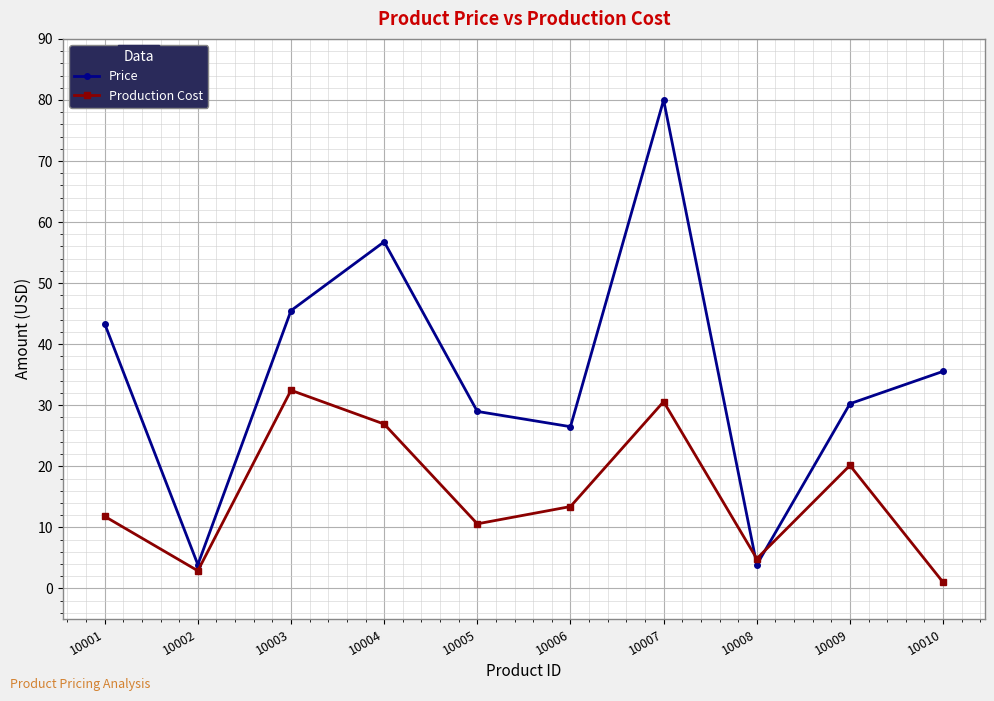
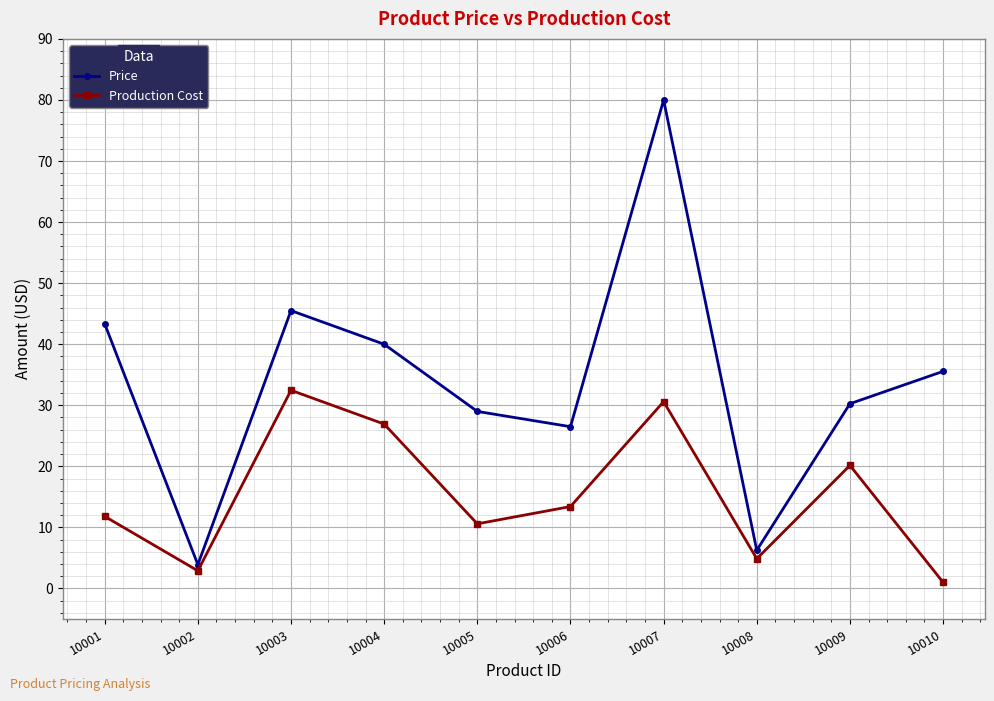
  {
    "Price": {
      "10001": 43,
      "10002": 4,
      "10003": 46,
-     "10004": 57,
+     "10004": 40,
      "10005": 29,
      "10006": 26,
      "10007": 80,
-     "10008": 4,
+     "10008": 6,
      "10009": 30,
      "10010": 36
    },
    "Production Cost": {
      "10001": 12,
      "10002": 3,
      "10003": 32,
      "10004": 27,
      "10005": 11,
      "10006": 13,
      "10007": 31,
      "10008": 5,
      "10009": 20,
      "10010": 1
    }
  }
